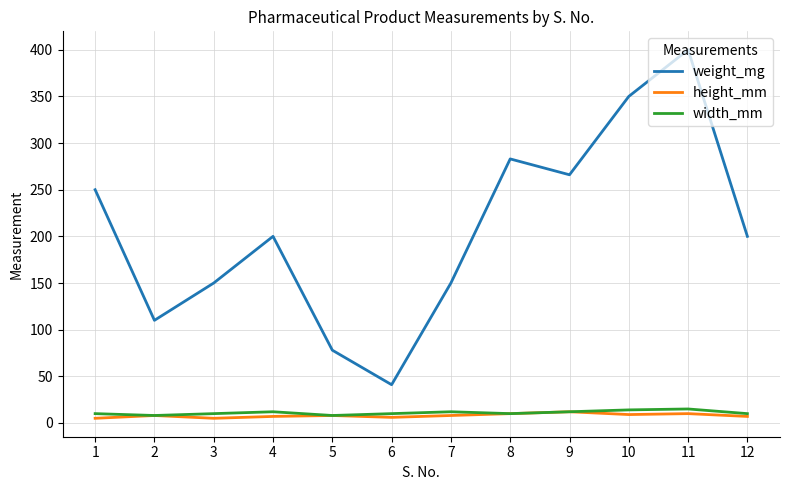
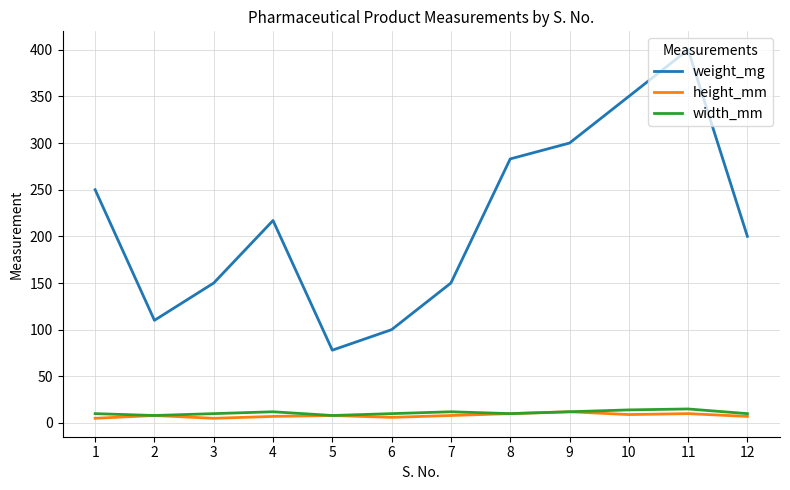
  {
    "weight_mg": {
      "1": 250,
      "2": 110,
      "3": 150,
-     "4": 200,
+     "4": 220,
      "5": 80,
-     "6": 40,
+     "6": 100,
      "7": 150,
      "8": 280,
-     "9": 270,
+     "9": 300,
      "10": 350,
      "12": 200
    },
    "height_mm": {
      "1": 10,
      "3": 10,
      "4": 10,
      "6": 10,
      "7": 10,
      "10": 10,
      "11": 10,
      "12": 10
    },
    "width_mm": {
      "1": 10,
      "3": 10,
      "4": 10,
      "6": 10,
      "7": 10,
      "10": 10,
      "11": 20,
      "12": 10
    }
  }
